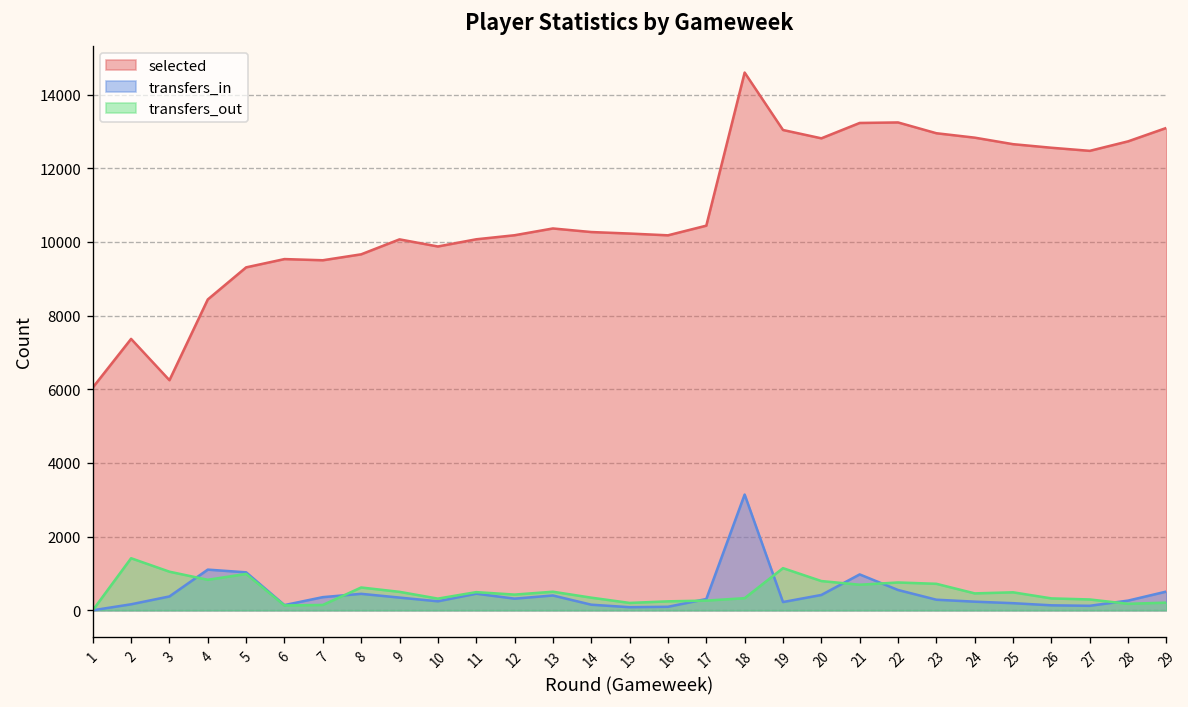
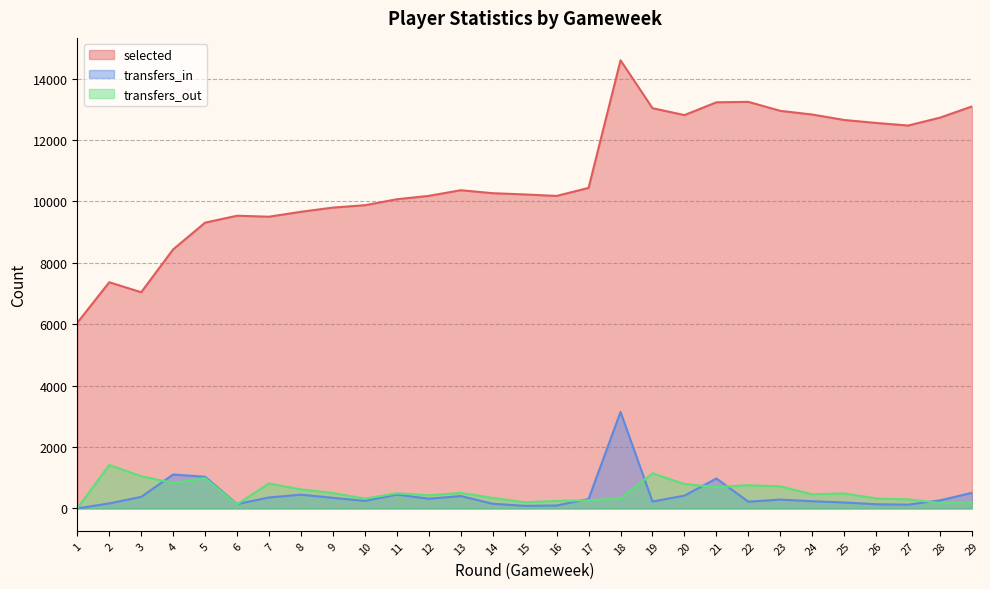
  {
    "selected": {
      "1": 6000,
      "2": 7400,
-     "3": 6200,
+     "3": 7000,
      "4": 8400,
      "5": 9300,
      "6": 9500,
      "7": 9500,
      "8": 9700,
-     "9": 10100,
+     "9": 9800,
      "10": 9900,
      "11": 10100,
      "12": 10200,
      "13": 10400,
      "14": 10300,
      "15": 10200,
      "16": 10200,
      "17": 10400,
      "18": 14600,
      "19": 13000,
      "20": 12800,
      "21": 13200,
      "22": 13200,
      "23": 13000,
      "24": 12800,
      "25": 12700,
      "26": 12600,
      "27": 12500,
      "28": 12700,
      "29": 13100
    },
    "transfers_in": {
      "2": 200,
      "3": 400,
      "4": 1100,
      "7": 400,
      "8": 400,
      "9": 300,
      "12": 300,
      "13": 400,
      "14": 200,
      "15": 100,
      "16": 100,
      "18": 3100,
      "19": 200,
      "20": 400,
      "21": 1000,
-     "22": 600,
+     "22": 200,
      "23": 300,
      "24": 200,
      "25": 200,
      "26": 100,
      "27": 100,
      "28": 300,
      "29": 500
    },
    "transfers_out": {
      "2": 1400,
      "3": 1000,
      "4": 800,
-     "7": 100,
+     "7": 800,
      "8": 600,
      "9": 500,
      "12": 400,
      "13": 500,
      "14": 300,
      "15": 200,
      "16": 200,
      "18": 300,
      "19": 1100,
      "20": 800,
      "21": 700,
      "22": 800,
      "23": 700,
      "24": 500,
      "25": 500,
      "26": 300,
      "27": 300,
      "28": 200,
      "29": 200
    }
  }
